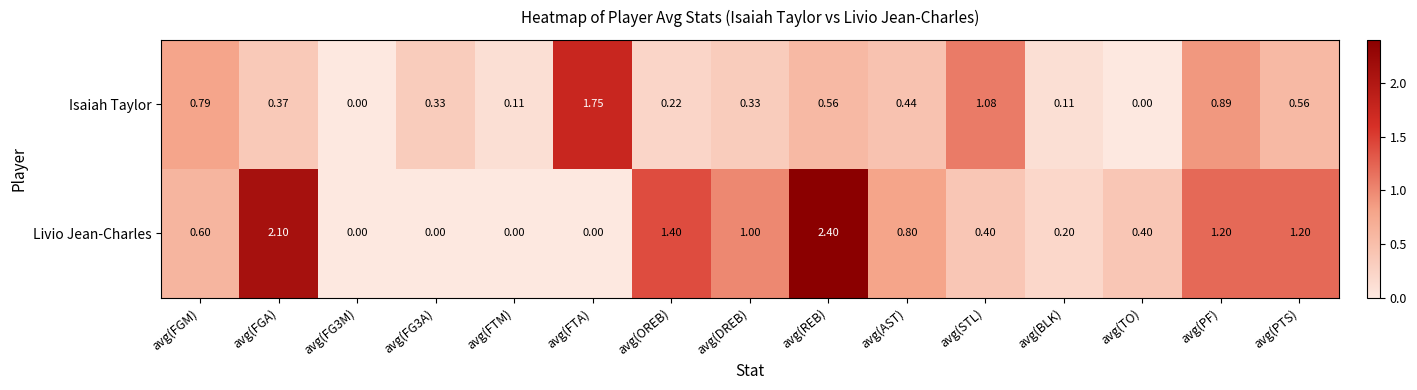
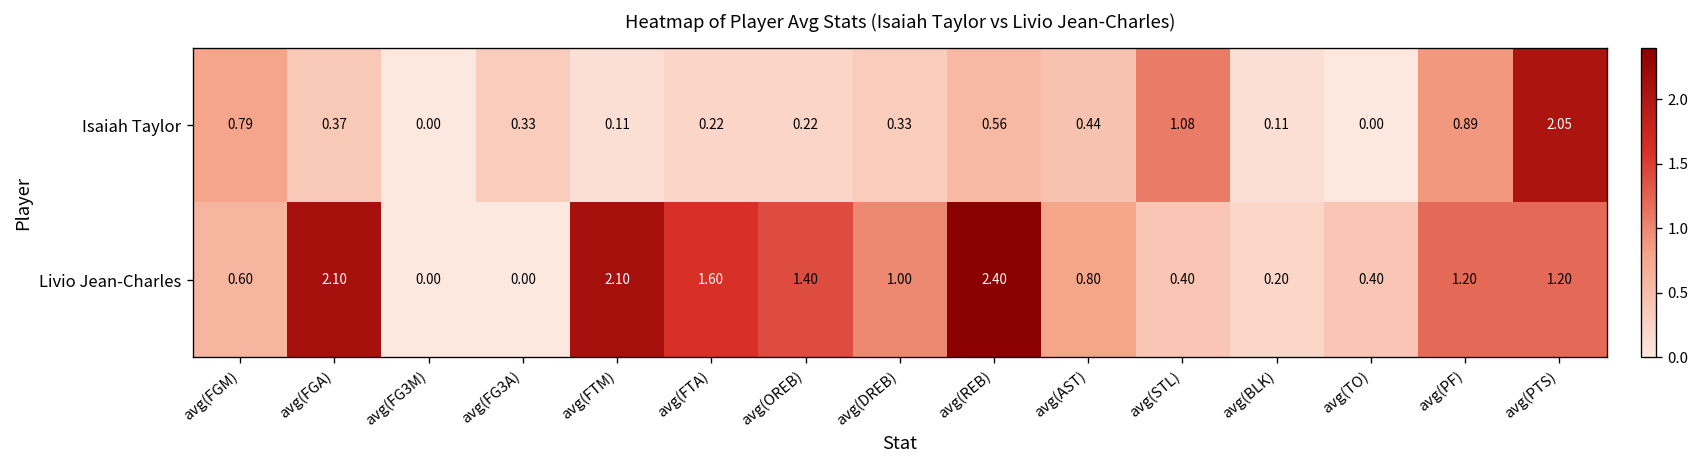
  {
    "Isaiah Taylor": {
      "avg(FGM)": 0.79,
      "avg(FGA)": 0.37,
      "avg(FG3M)": 0.00,
      "avg(FG3A)": 0.33,
      "avg(FTM)": 0.11,
-     "avg(FTA)": 1.75,
+     "avg(FTA)": 0.22,
      "avg(OREB)": 0.22,
      "avg(DREB)": 0.33,
      "avg(REB)": 0.56,
      "avg(AST)": 0.44,
      "avg(STL)": 1.08,
      "avg(BLK)": 0.11,
      "avg(TO)": 0.00,
      "avg(PF)": 0.89,
-     "avg(PTS)": 0.56
+     "avg(PTS)": 2.05
    },
    "Livio Jean-Charles": {
      "avg(FGM)": 0.60,
      "avg(FGA)": 2.10,
      "avg(FG3M)": 0.00,
      "avg(FG3A)": 0.00,
-     "avg(FTM)": 0.00,
-     "avg(FTA)": 0.00,
+     "avg(FTM)": 2.10,
+     "avg(FTA)": 1.60,
      "avg(OREB)": 1.40,
      "avg(DREB)": 1.00,
      "avg(REB)": 2.40,
      "avg(AST)": 0.80,
      "avg(STL)": 0.40,
      "avg(BLK)": 0.20,
      "avg(TO)": 0.40,
      "avg(PF)": 1.20,
      "avg(PTS)": 1.20
    }
  }
